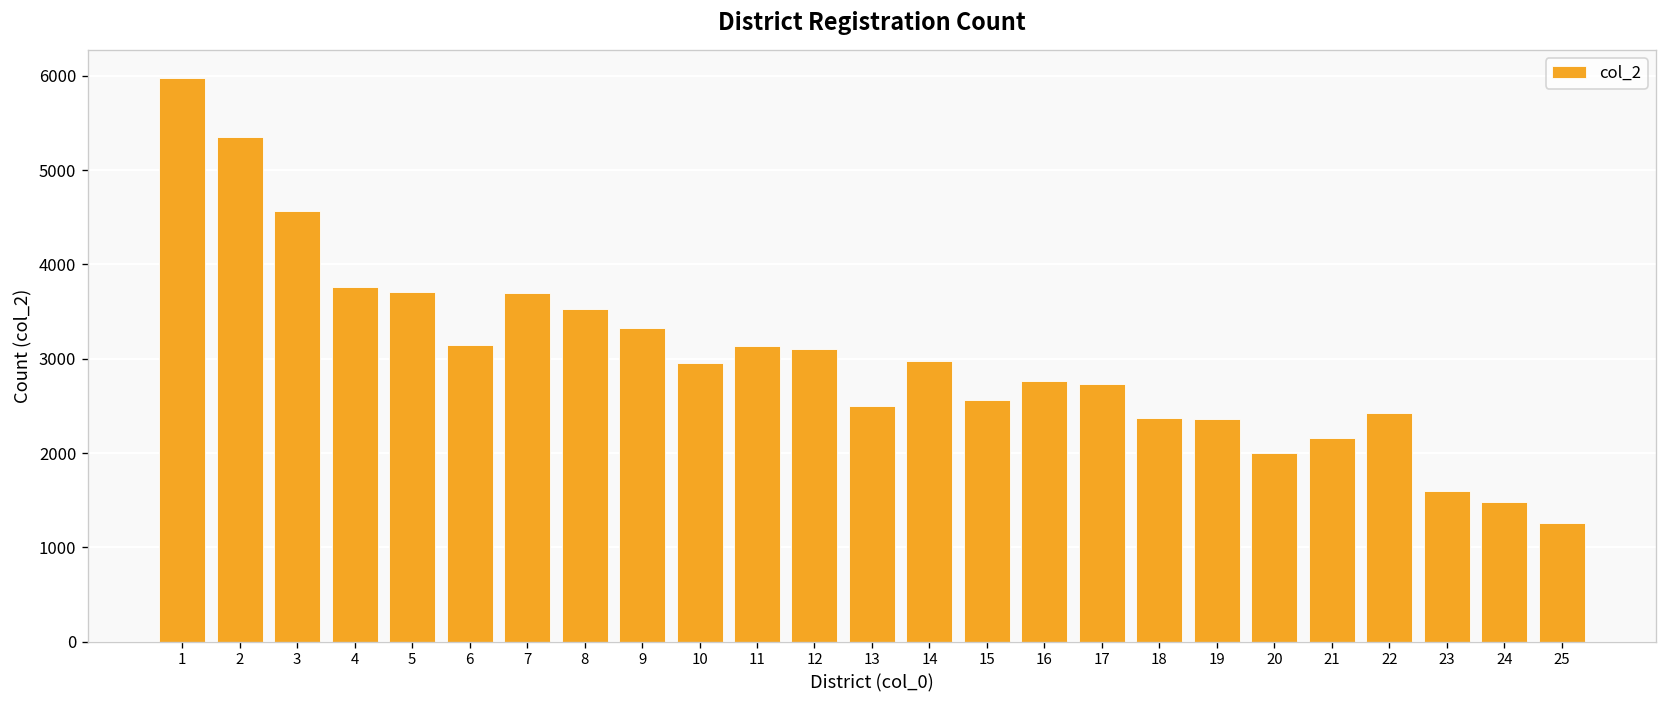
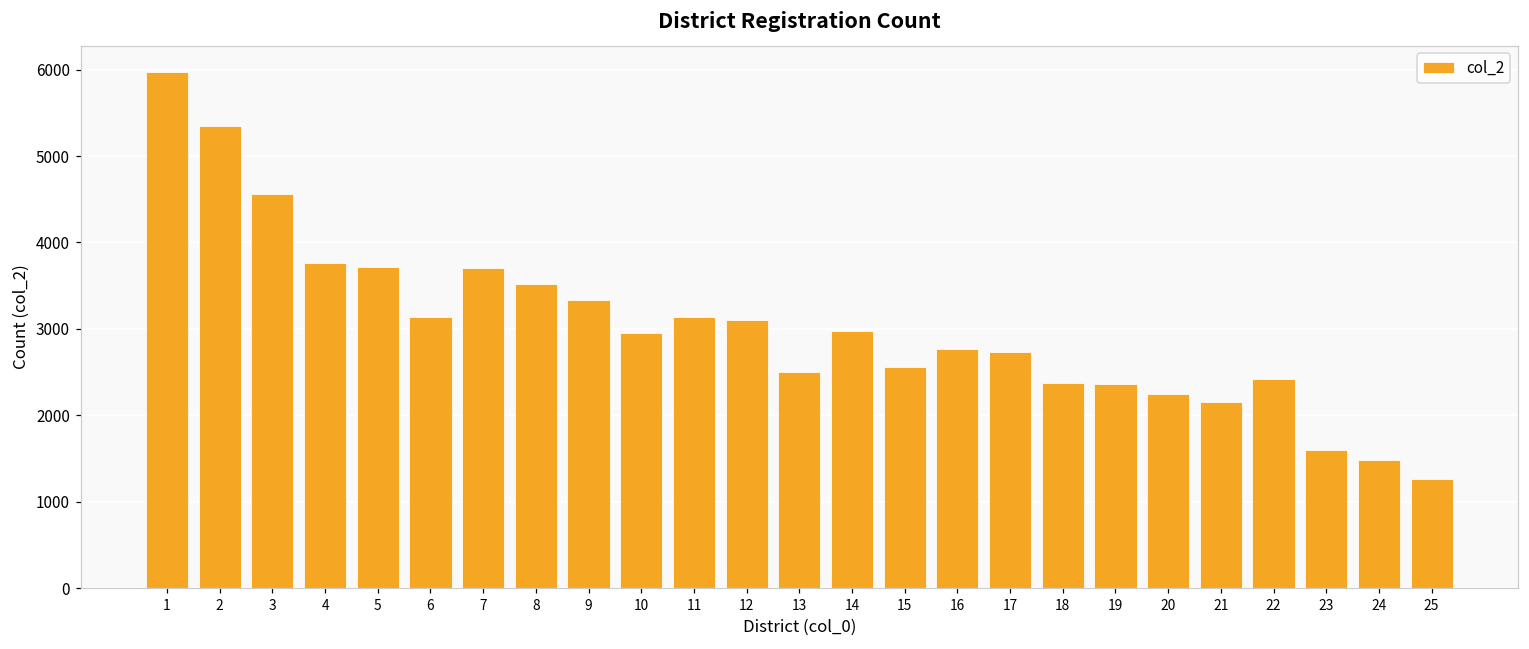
  {
    "1": 6000,
    "2": 5400,
    "3": 4600,
    "4": 3800,
    "5": 3700,
    "6": 3100,
    "7": 3700,
    "8": 3500,
    "9": 3300,
    "10": 3000,
    "11": 3100,
    "12": 3100,
    "13": 2500,
    "14": 3000,
    "15": 2600,
    "16": 2800,
    "17": 2700,
    "18": 2400,
    "19": 2400,
-   "20": 2000,
+   "20": 2300,
    "21": 2200,
    "22": 2400,
    "23": 1600,
    "24": 1500,
    "25": 1300
  }
